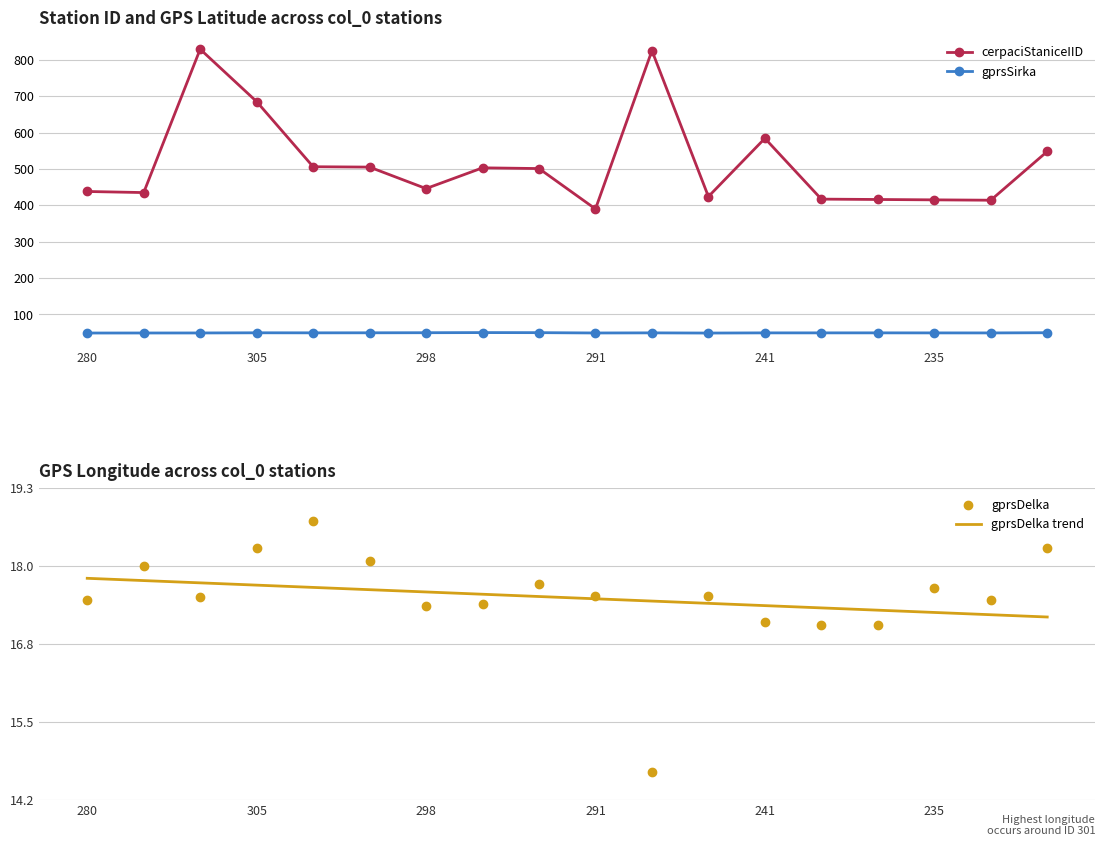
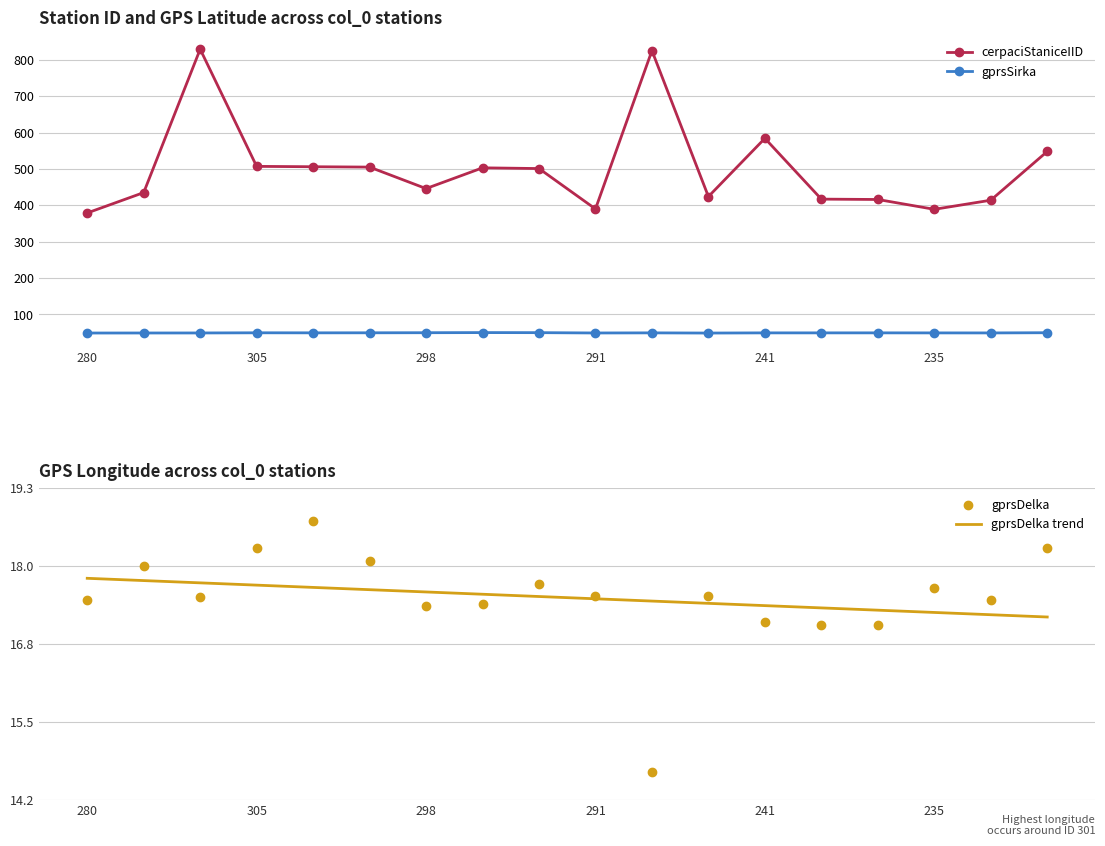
  {
    "Station ID and GPS Latitude across col_0 stations": {
      "cerpaciStaniceIID": {
-       "280": 440,
-       "305": 690,
+       "280": 380,
+       "305": 510,
        "298": 450,
        "291": 390,
        "241": 580,
-       "235": 420
+       "235": 390
      },
      "gprsSirka": {
        "280": 50,
        "305": 50,
        "298": 50,
        "291": 50,
        "241": 50,
        "235": 50
      }
    }
  }
